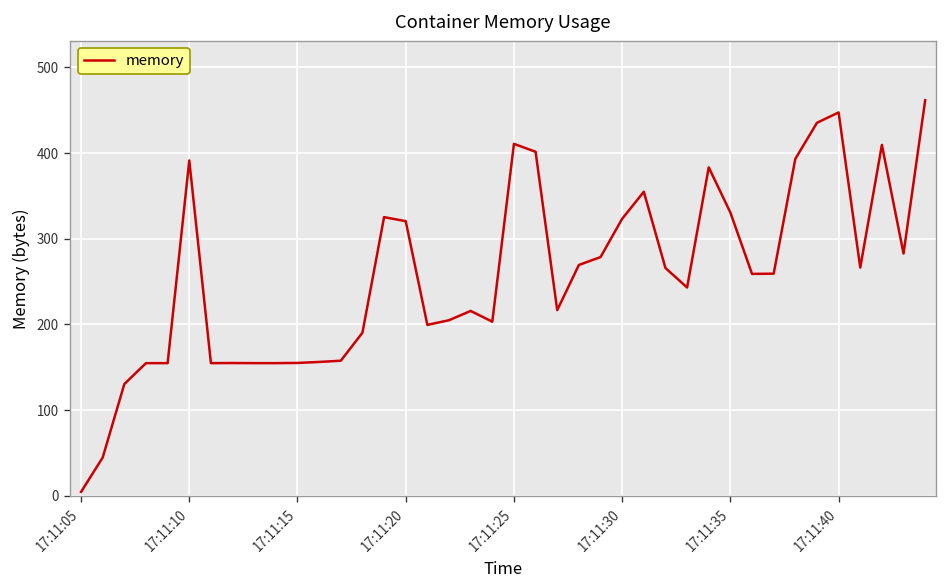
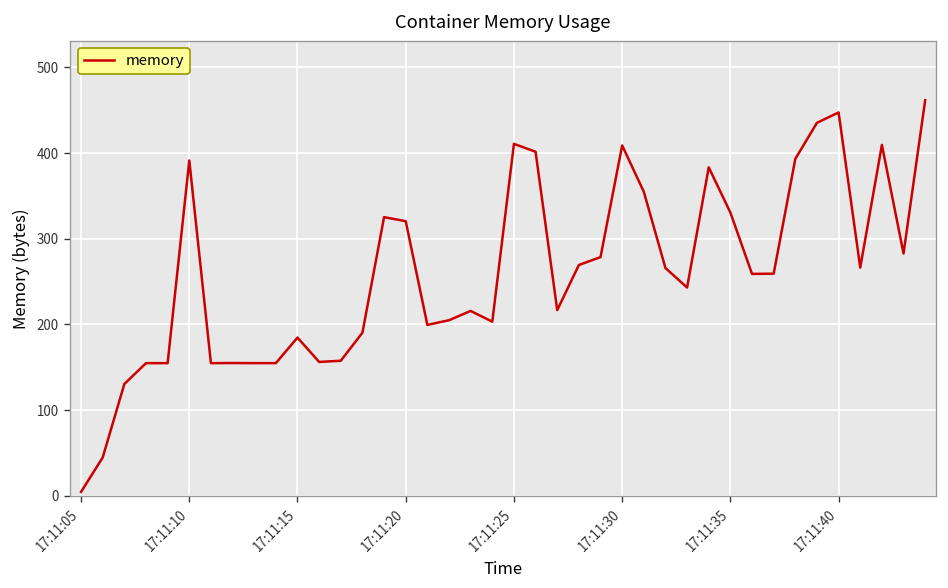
  {
    "17:11:05": 0,
    "17:11:10": 390,
-   "17:11:15": 160,
+   "17:11:15": 180,
    "17:11:20": 320,
    "17:11:25": 410,
-   "17:11:30": 320,
+   "17:11:30": 410,
    "17:11:35": 330,
    "17:11:40": 450
  }
